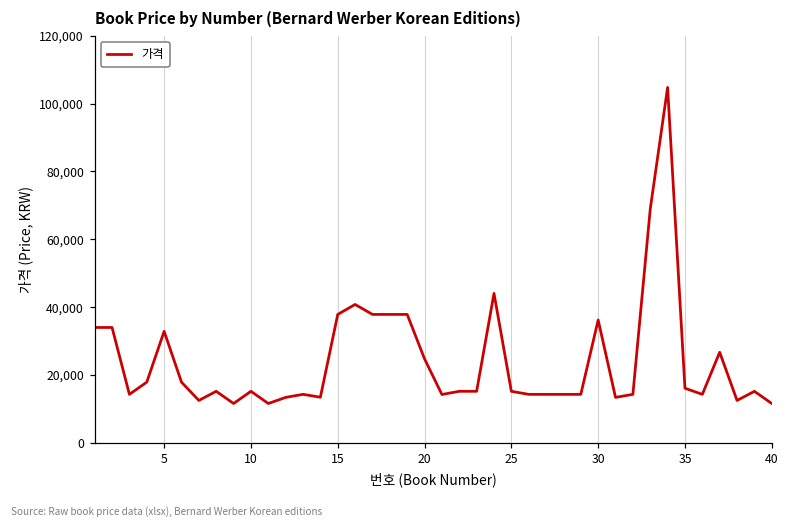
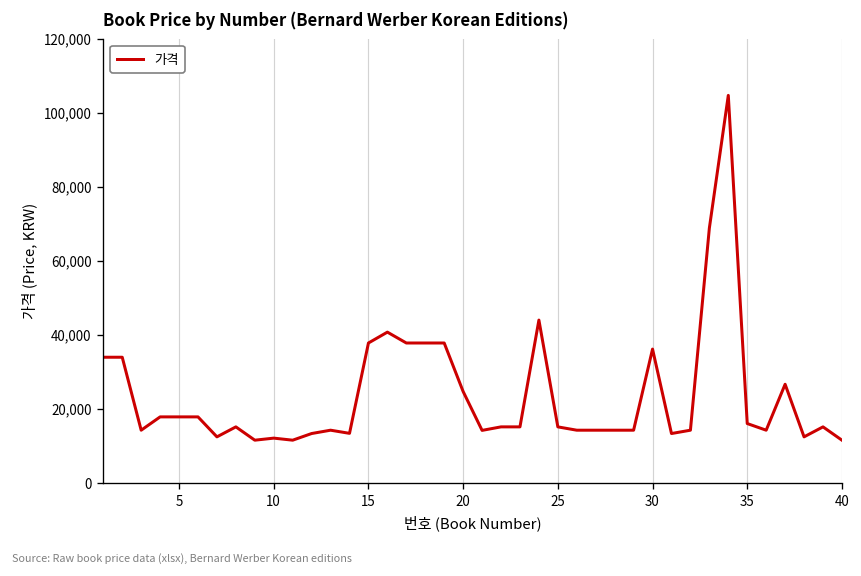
  {
-   "5": "33,000",
-   "10": "15,000",
+   "5": "18,000",
+   "10": "12,000",
    "15": "38,000",
    "20": "25,000",
    "25": "15,000",
    "30": "36,000",
    "35": "16,000",
    "40": "12,000"
  }
